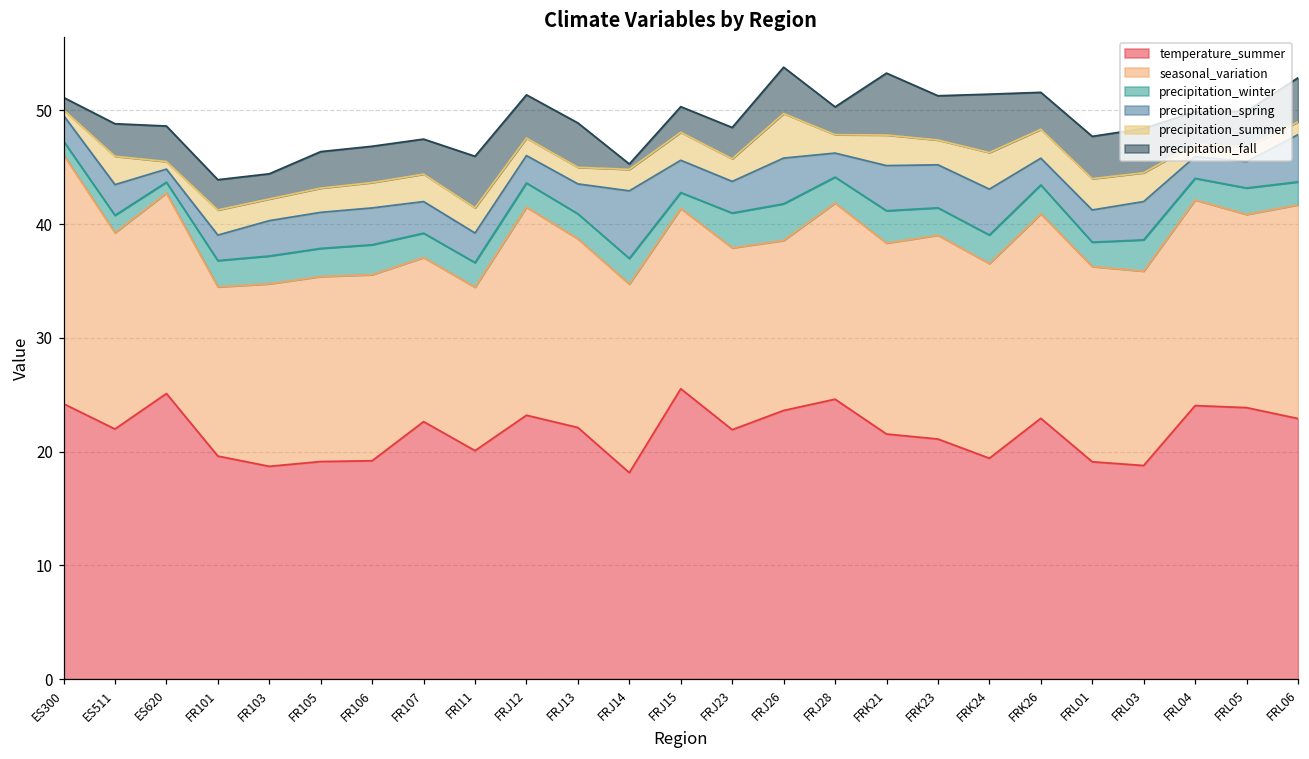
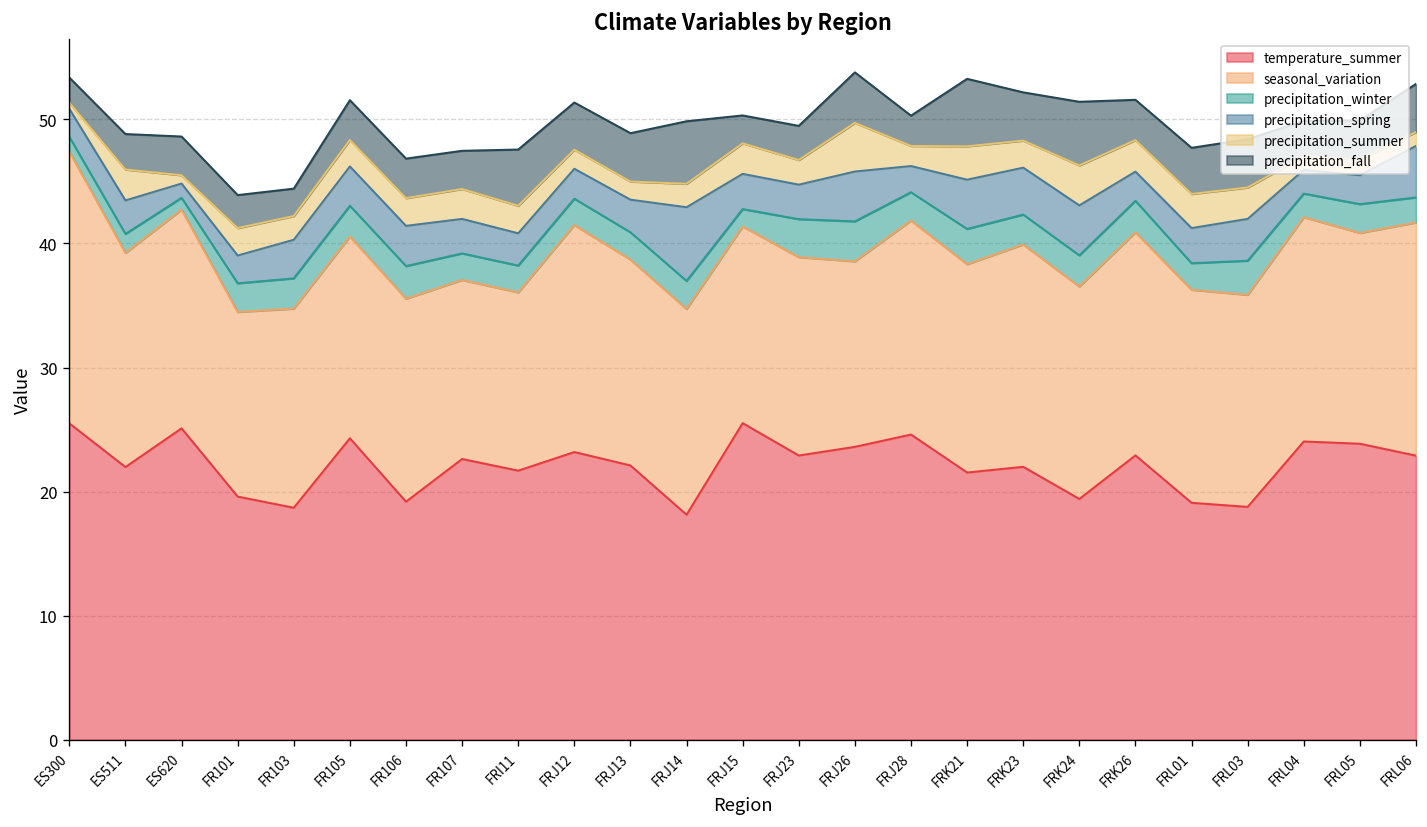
  {
    "temperature_summer": {
-     "ES300": 24.2,
+     "ES300": 25.5,
      "ES511": 22.0,
      "ES620": 25.1,
      "FR101": 19.6,
      "FR103": 18.7,
-     "FR105": 19.1,
+     "FR105": 24.3,
      "FR106": 19.2,
      "FR107": 22.6,
-     "FRI11": 20.1,
+     "FRI11": 21.7,
      "FRJ12": 23.2,
      "FRJ13": 22.1,
      "FRJ14": 18.1,
      "FRJ15": 25.5,
-     "FRJ23": 21.9,
+     "FRJ23": 22.9,
      "FRJ26": 23.6,
      "FRJ28": 24.6,
      "FRK21": 21.5,
-     "FRK23": 21.1,
+     "FRK23": 22.0,
      "FRK24": 19.4,
      "FRK26": 22.9,
      "FRL01": 19.1,
      "FRL03": 18.8,
      "FRL04": 24.0,
      "FRL05": 23.9,
      "FRL06": 22.9
    },
    "precipitation_fall": {
-     "ES300": 1.1,
+     "ES300": 2.0,
      "ES511": 2.9,
      "ES620": 3.1,
      "FR101": 2.7,
      "FR103": 2.2,
      "FR105": 3.2,
      "FR106": 3.2,
      "FR107": 3.1,
      "FRI11": 4.5,
      "FRJ12": 3.8,
      "FRJ13": 3.9,
-     "FRJ14": 0.5,
+     "FRJ14": 5.0,
      "FRJ15": 2.3,
      "FRJ23": 2.8,
      "FRJ26": 4.1,
      "FRJ28": 2.4,
      "FRK21": 5.4,
      "FRK23": 3.9,
      "FRK24": 5.1,
      "FRK26": 3.3,
      "FRL01": 3.7,
      "FRL06": 3.9
    }
  }
